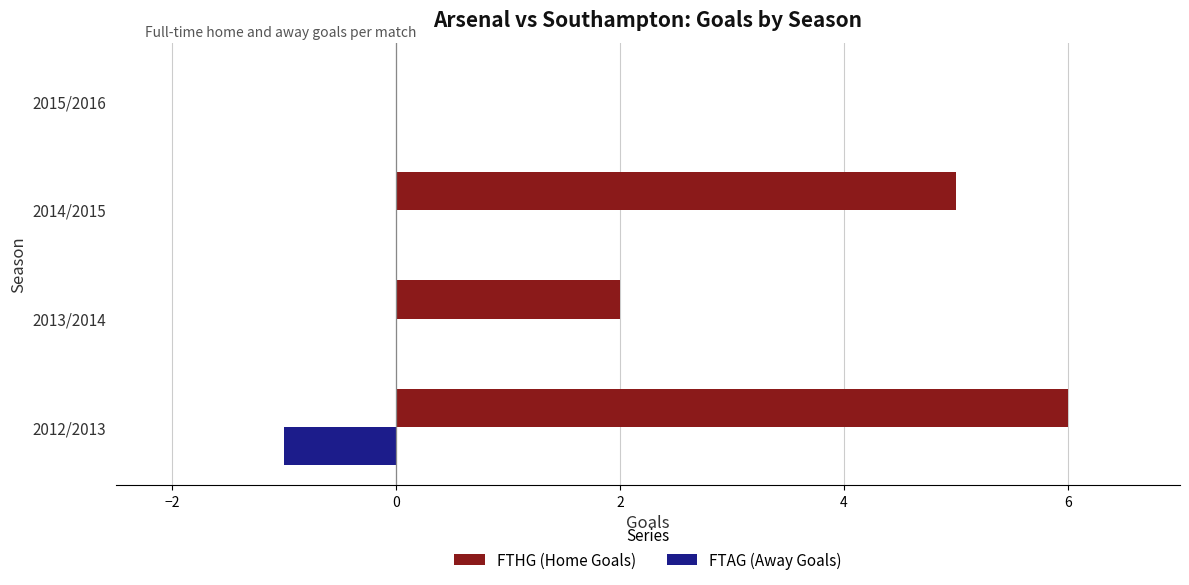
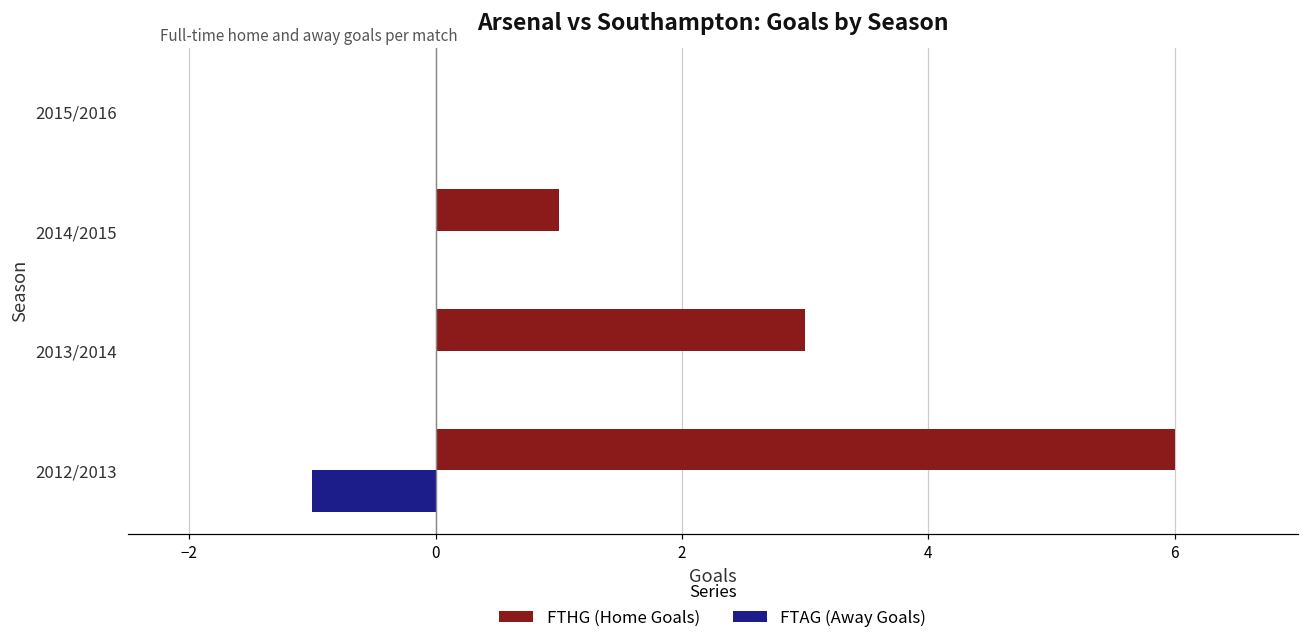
  {
    "FTHG (Home Goals)": {
      "2015/2016": 0,
-     "2014/2015": 5,
-     "2013/2014": 2,
+     "2014/2015": 1,
+     "2013/2014": 3,
      "2012/2013": 6
    },
    "FTAG (Away Goals)": {
      "2015/2016": 0,
      "2014/2015": 0,
      "2013/2014": 0,
      "2012/2013": -1
    }
  }
